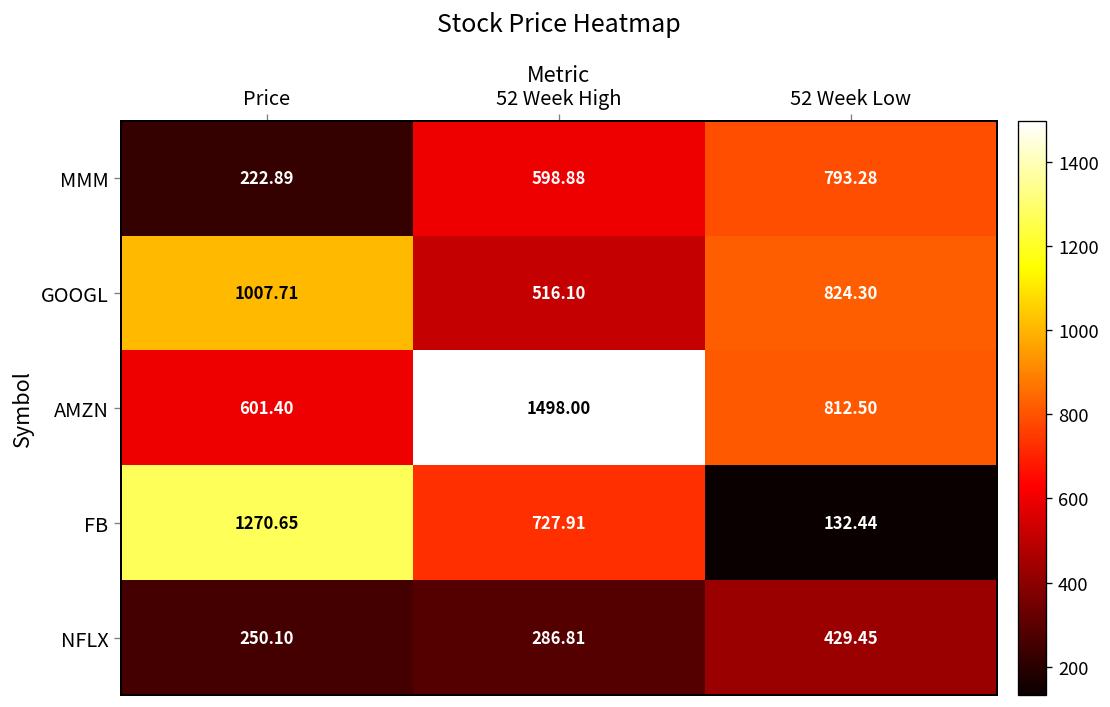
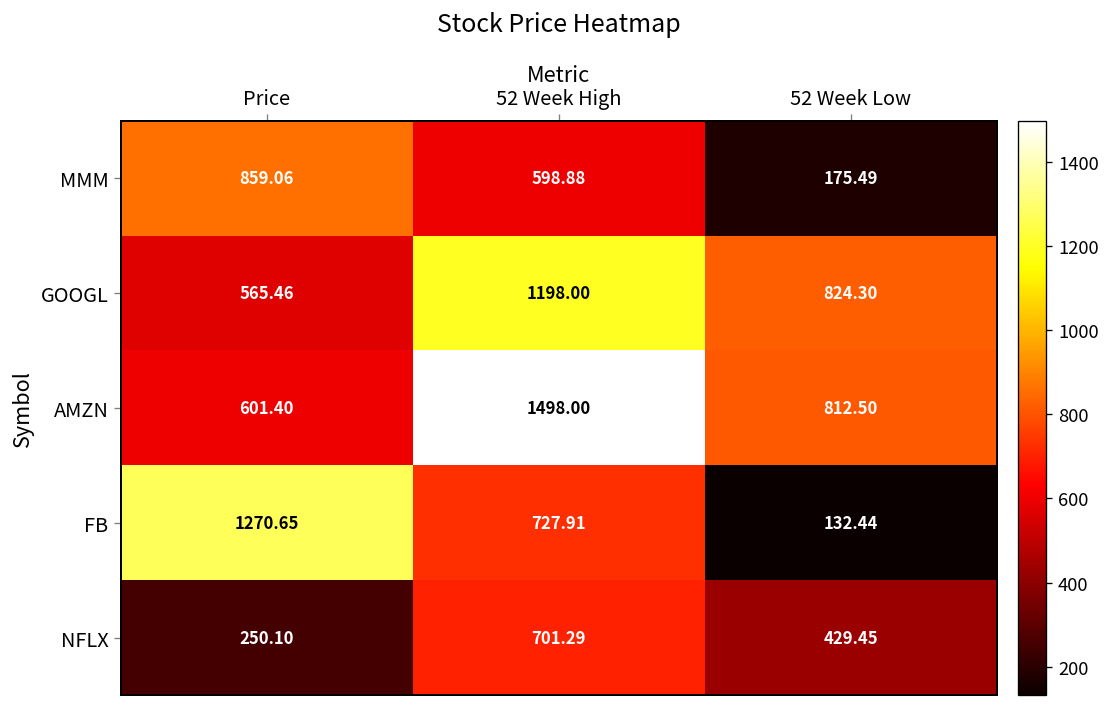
  {
    "MMM": {
-     "Price": 222.89,
+     "Price": 859.06,
      "52 Week High": 598.88,
-     "52 Week Low": 793.28
+     "52 Week Low": 175.49
    },
    "GOOGL": {
-     "Price": 1007.71,
-     "52 Week High": 516.10,
+     "Price": 565.46,
+     "52 Week High": 1198.00,
      "52 Week Low": 824.30
    },
    "AMZN": {
      "Price": 601.40,
      "52 Week High": 1498.00,
      "52 Week Low": 812.50
    },
    "FB": {
      "Price": 1270.65,
      "52 Week High": 727.91,
      "52 Week Low": 132.44
    },
    "NFLX": {
      "Price": 250.10,
-     "52 Week High": 286.81,
+     "52 Week High": 701.29,
      "52 Week Low": 429.45
    }
  }
